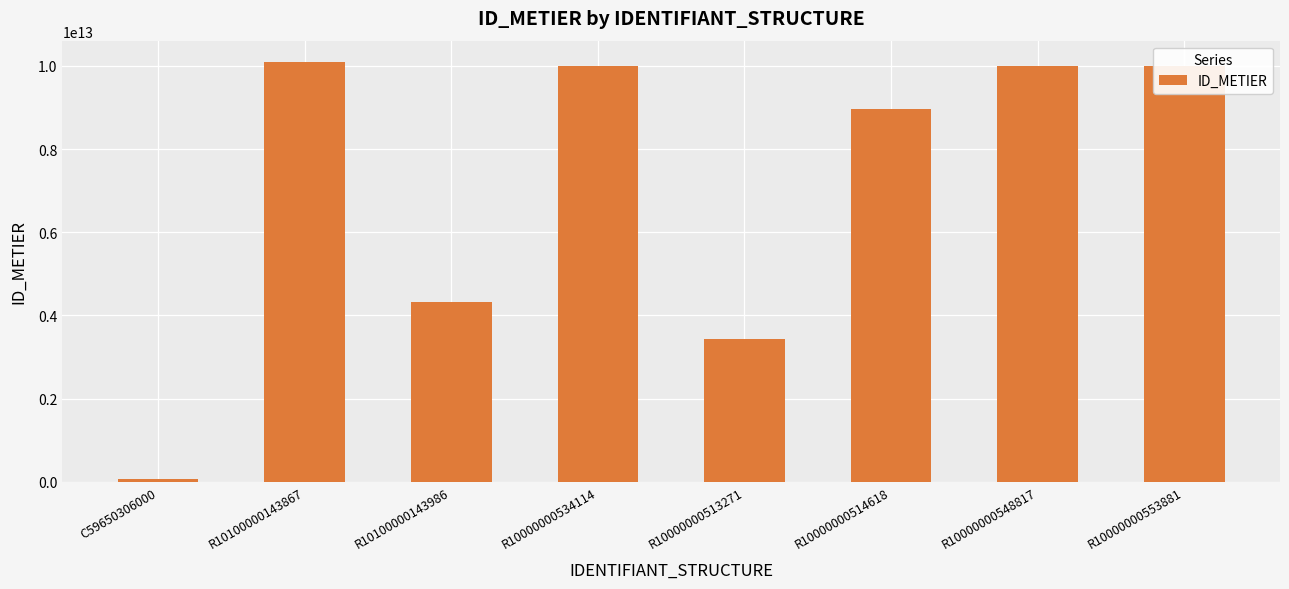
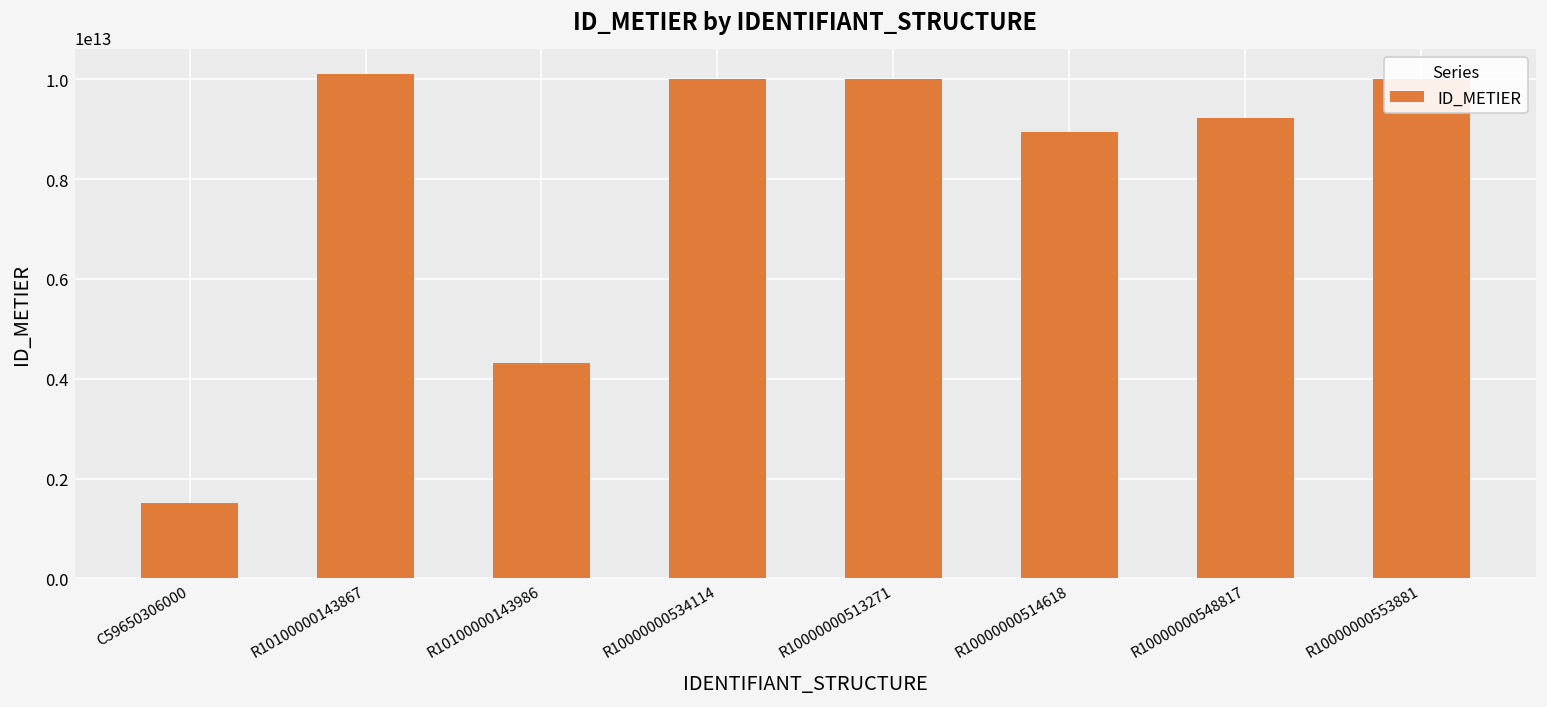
  {
-   "C59650306000": 100000000000,
+   "C59650306000": 1500000000000,
    "R10100000143867": 10100000000000,
    "R10100000143986": 4300000000000,
    "R10000000534114": 10000000000000,
-   "R10000000513271": 3400000000000,
+   "R10000000513271": 10000000000000,
    "R10000000514618": 9000000000000,
-   "R10000000548817": 10000000000000
+   "R10000000548817": 9200000000000
  }
